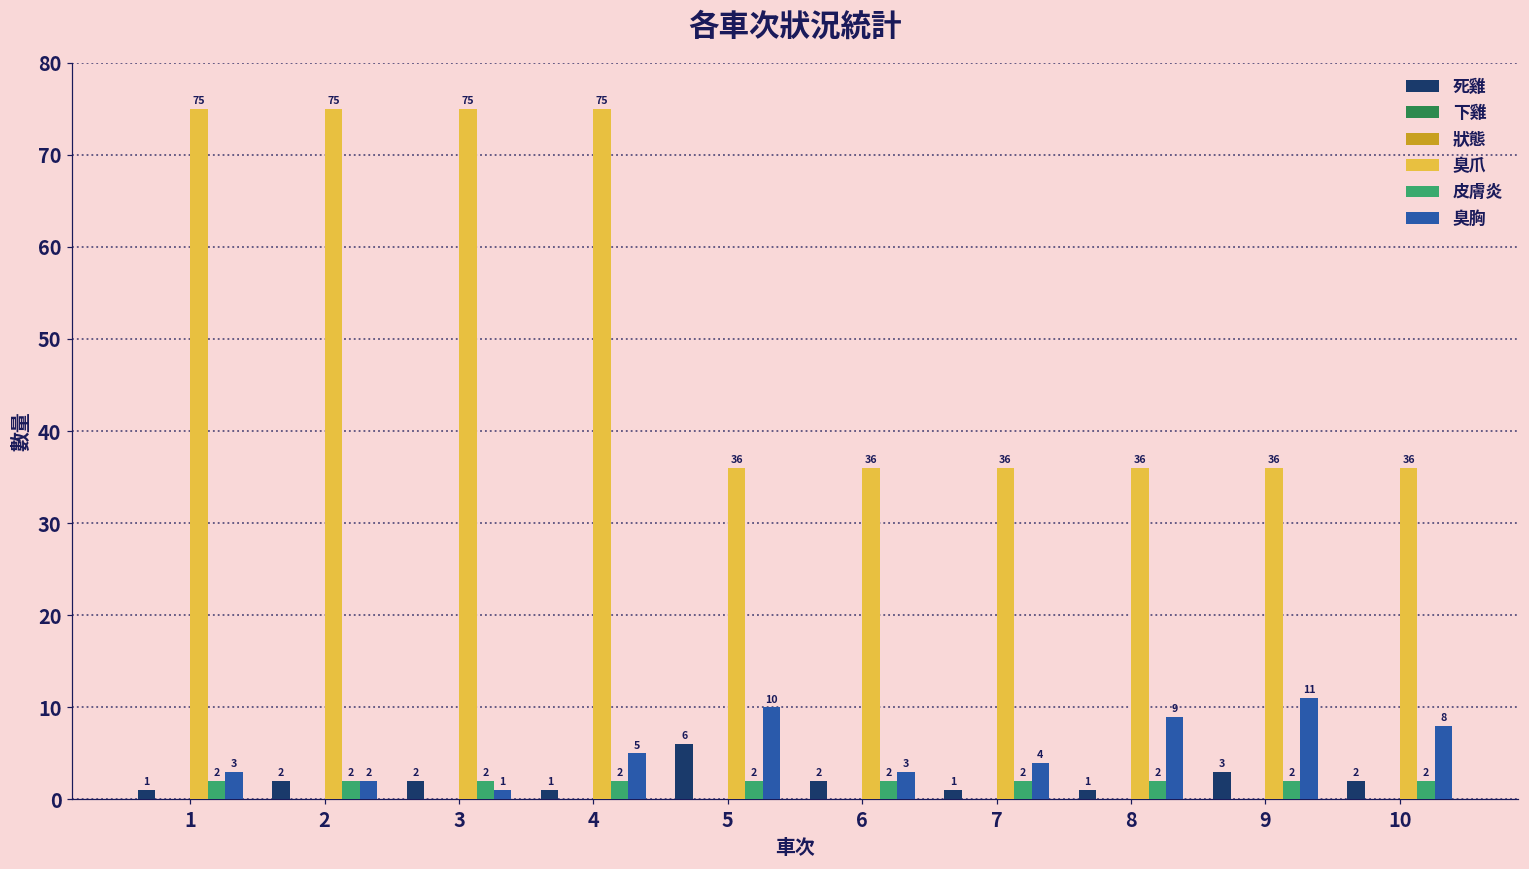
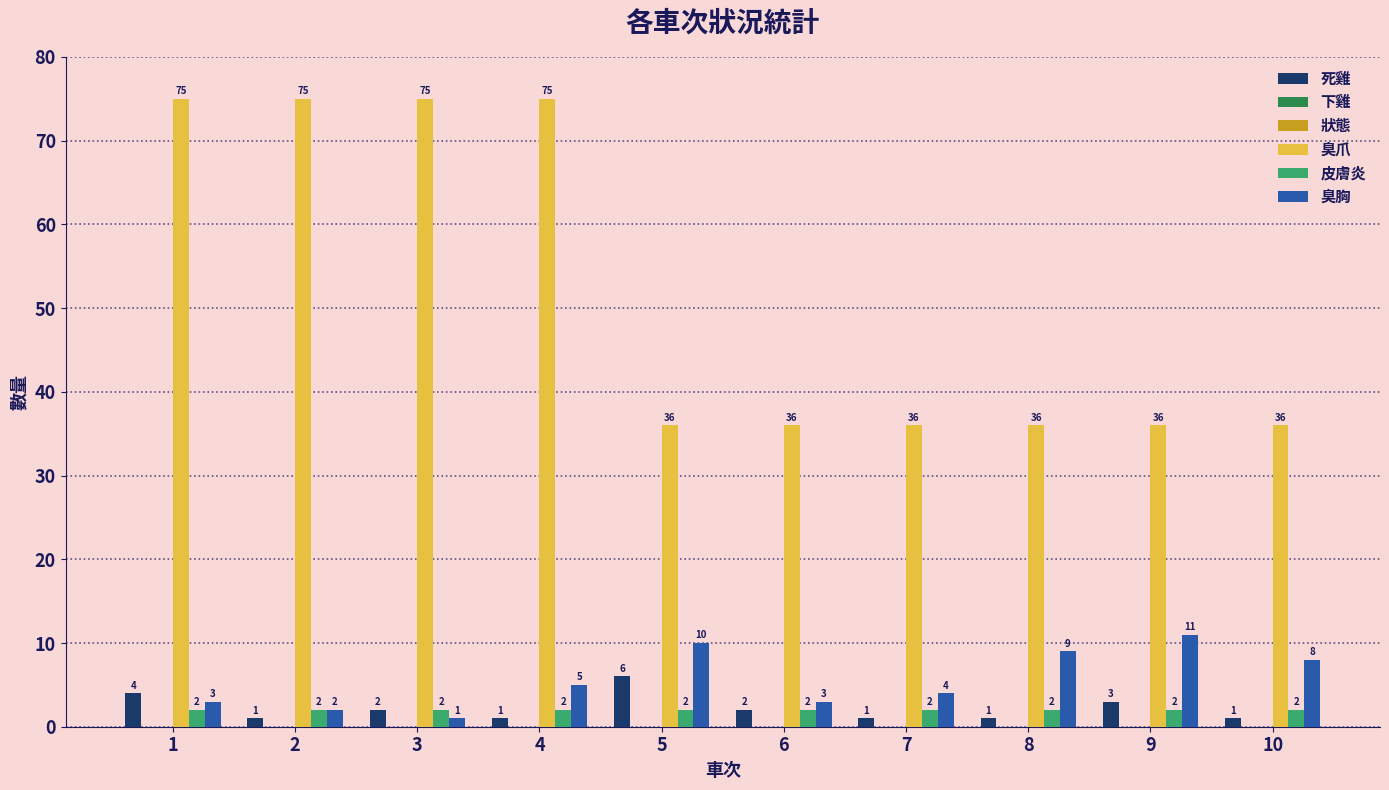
  {
    "死雞": {
-     "1": 1,
-     "2": 2,
+     "1": 4,
+     "2": 1,
      "3": 2,
      "4": 1,
      "5": 6,
      "6": 2,
      "7": 1,
      "8": 1,
      "9": 3,
-     "10": 2
+     "10": 1
    },
    "臭胸": {
      "1": 3,
      "2": 2,
      "3": 1,
      "4": 5,
      "5": 10,
      "6": 3,
      "7": 4,
      "8": 9,
      "9": 11,
      "10": 8
    }
  }
